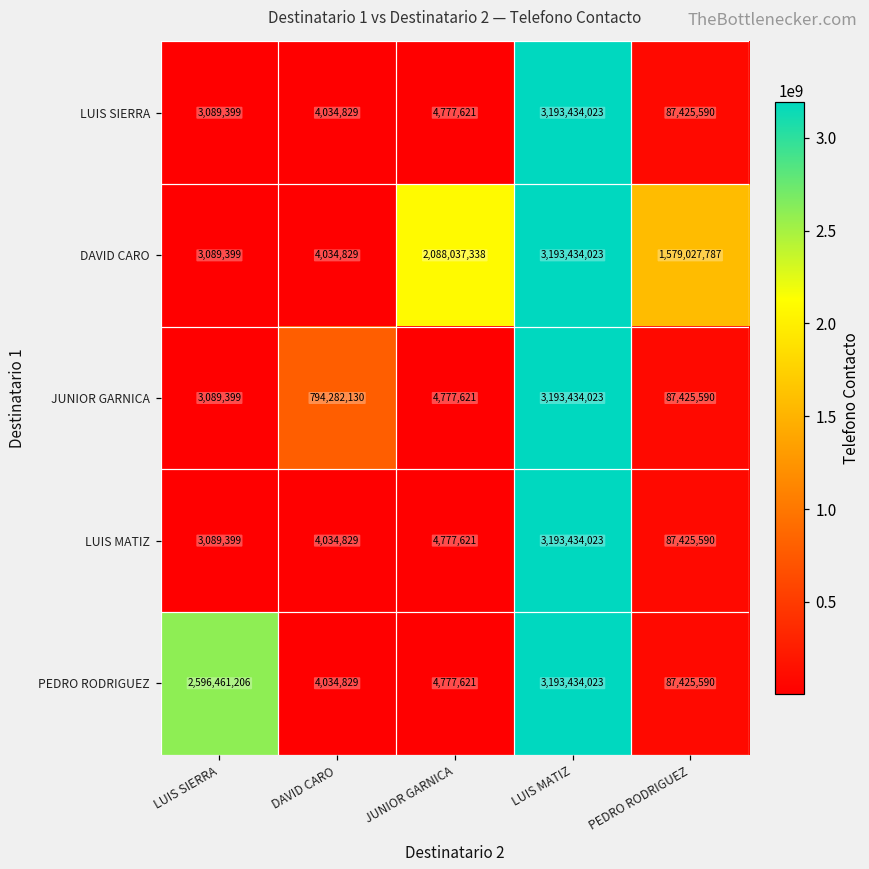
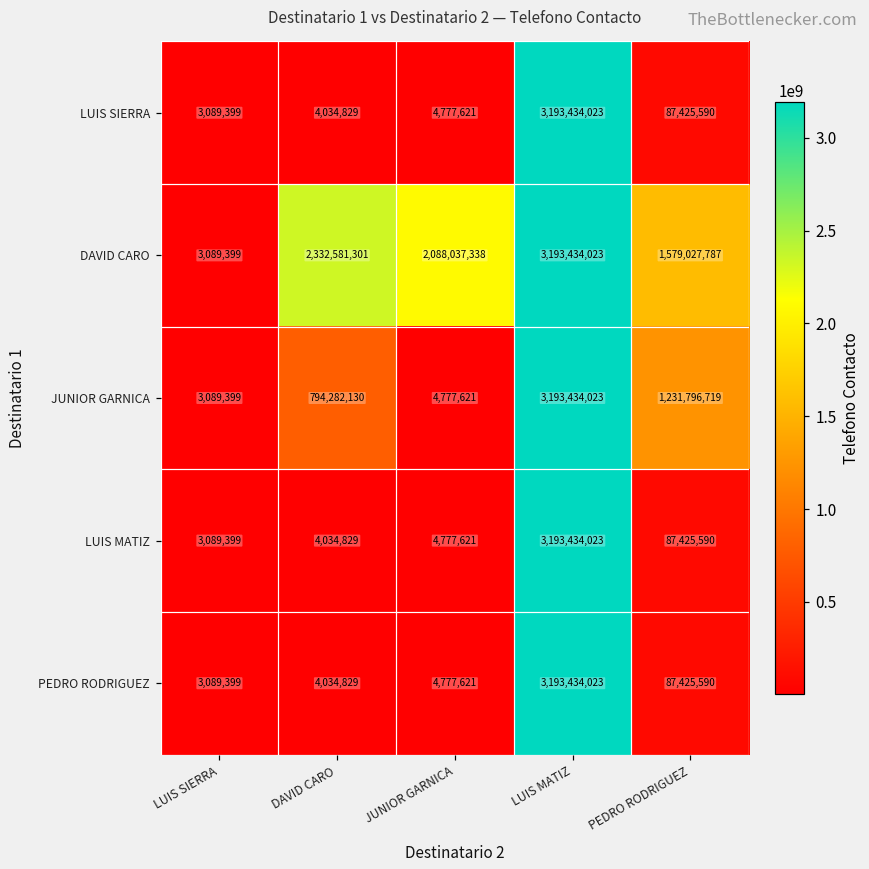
  {
    "DAVID CARO": {
-     "DAVID CARO": "4,034,829"
+     "DAVID CARO": "2,332,581,301"
    },
    "JUNIOR GARNICA": {
-     "PEDRO RODRIGUEZ": "87,425,590"
+     "PEDRO RODRIGUEZ": "1,231,796,719"
    },
    "PEDRO RODRIGUEZ": {
-     "LUIS SIERRA": "2,596,461,206"
+     "LUIS SIERRA": "3,089,399"
    }
  }
